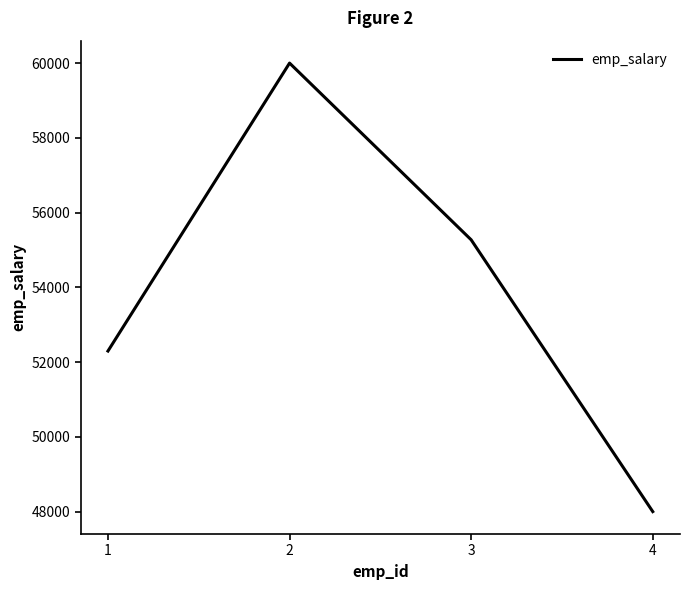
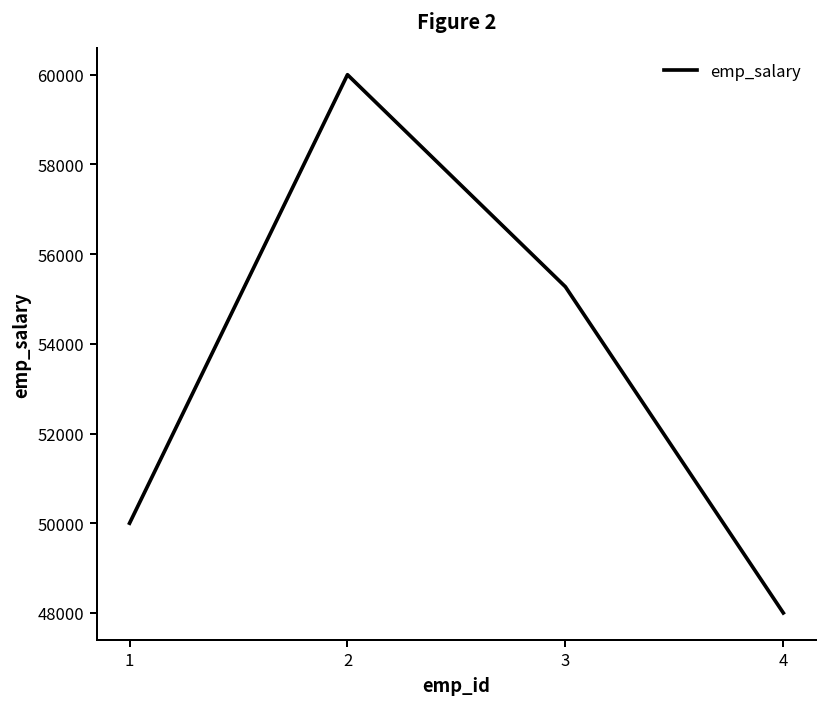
  {
-   "1": 52300,
+   "1": 50000,
    "2": 60000,
    "3": 55300,
    "4": 48000
  }
